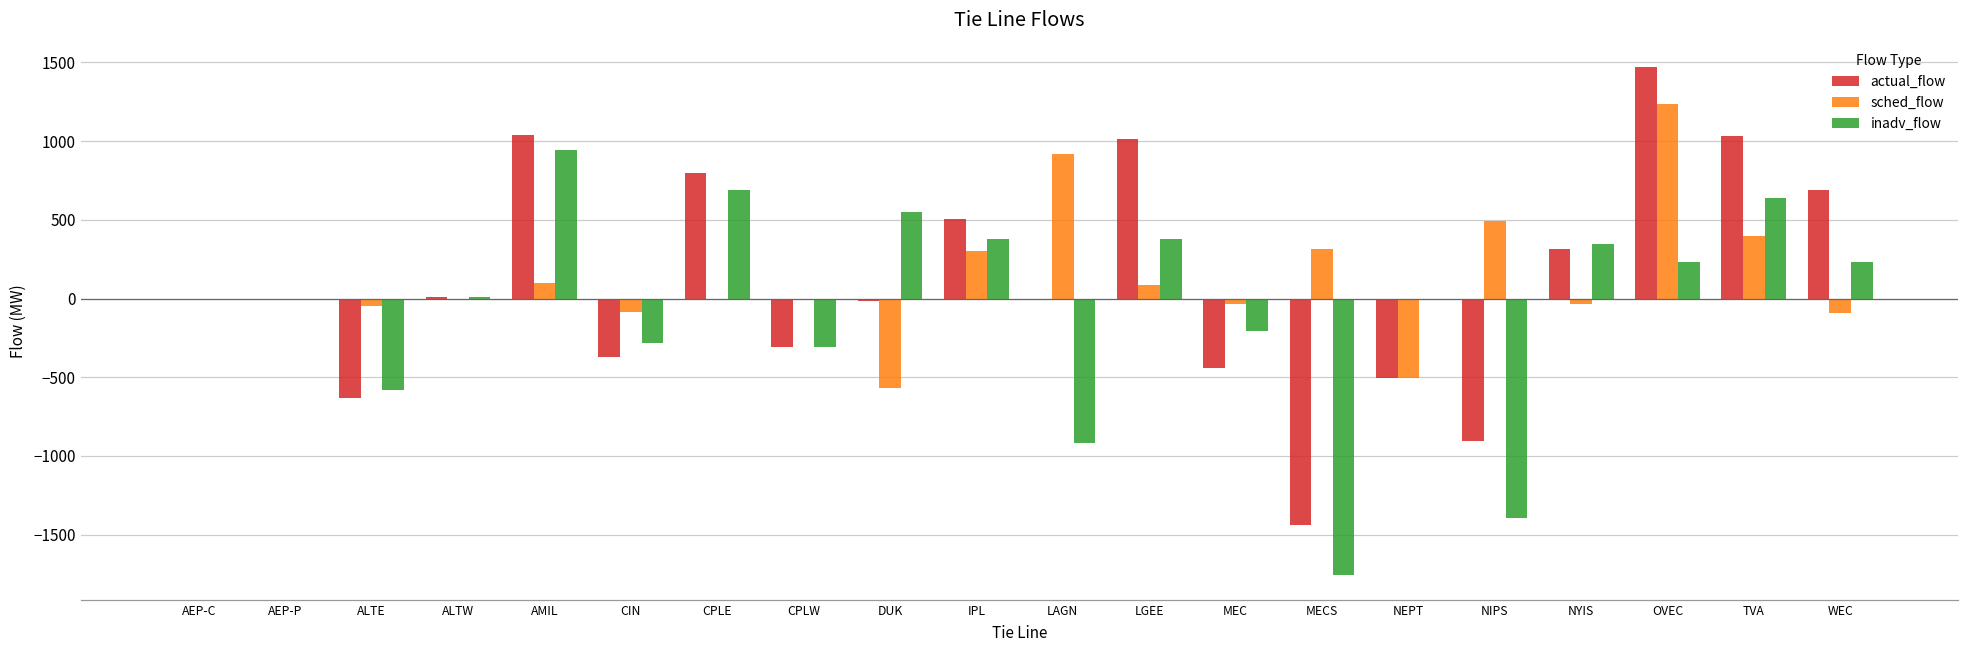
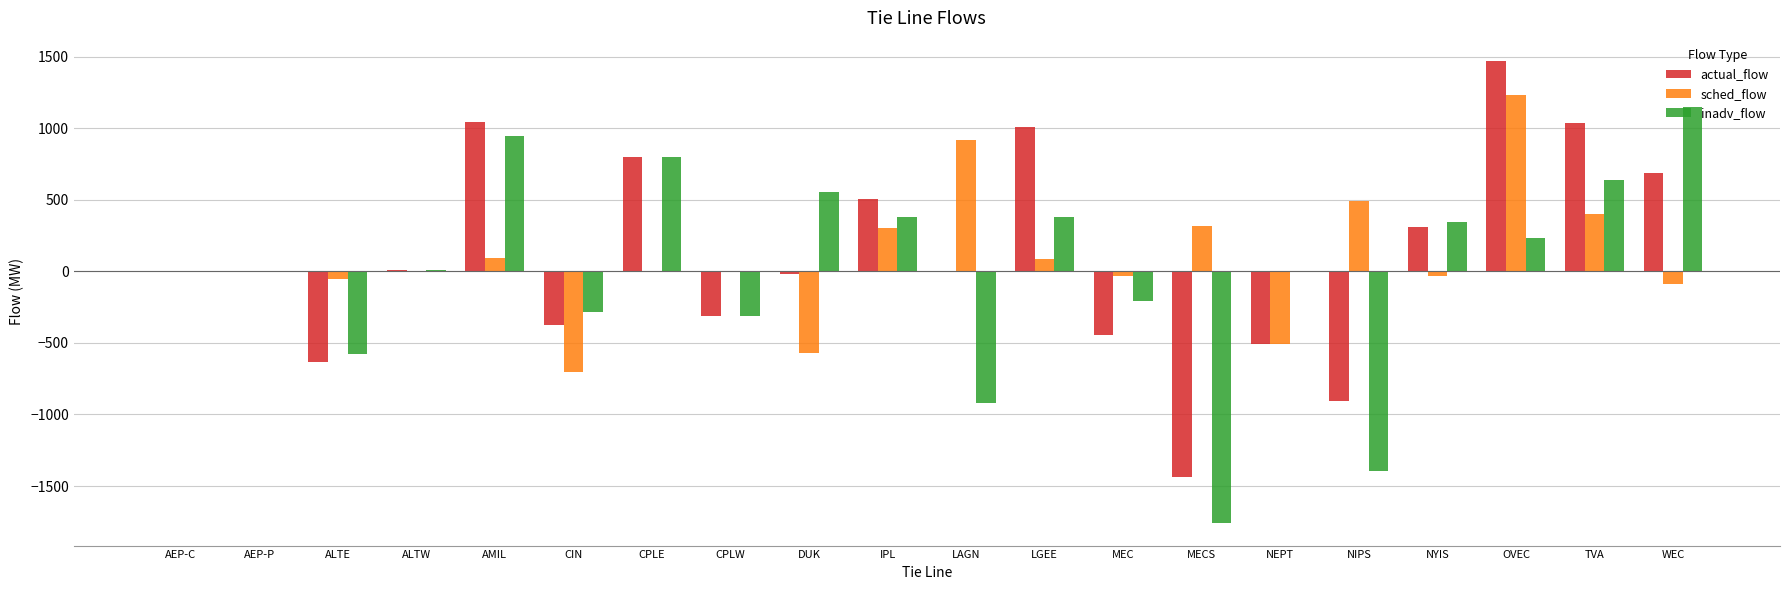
  {
    "actual_flow": {
      "AEP-C": 0,
      "AEP-P": 0,
      "ALTE": -630,
      "AMIL": 1040,
      "CIN": -370,
      "CPLE": 800,
      "CPLW": -310,
      "IPL": 510,
      "LAGN": 0,
      "LGEE": 1010,
      "MEC": -440,
      "MECS": -1440,
      "NEPT": -510,
      "NIPS": -900,
      "NYIS": 310,
      "OVEC": 1470,
      "TVA": 1040,
      "WEC": 690
    },
    "sched_flow": {
      "AEP-C": 0,
      "AEP-P": 0,
      "ALTE": -50,
      "ALTW": 0,
      "AMIL": 100,
-     "CIN": -90,
+     "CIN": -710,
      "CPLE": 0,
      "CPLW": 0,
      "DUK": -570,
      "IPL": 300,
      "LAGN": 920,
      "LGEE": 90,
      "MEC": -30,
      "MECS": 320,
      "NEPT": -510,
      "NIPS": 490,
      "NYIS": -30,
      "OVEC": 1240,
      "TVA": 400,
      "WEC": -90
    },
    "inadv_flow": {
      "AEP-C": 0,
      "AEP-P": 0,
      "ALTE": -580,
      "AMIL": 950,
      "CIN": -280,
-     "CPLE": 690,
+     "CPLE": 800,
      "CPLW": -310,
      "DUK": 550,
      "IPL": 380,
      "LAGN": -920,
      "LGEE": 380,
      "MEC": -210,
      "MECS": -1760,
      "NEPT": 0,
      "NIPS": -1390,
      "NYIS": 350,
      "OVEC": 240,
      "TVA": 640,
-     "WEC": 230
+     "WEC": 1150
    }
  }
